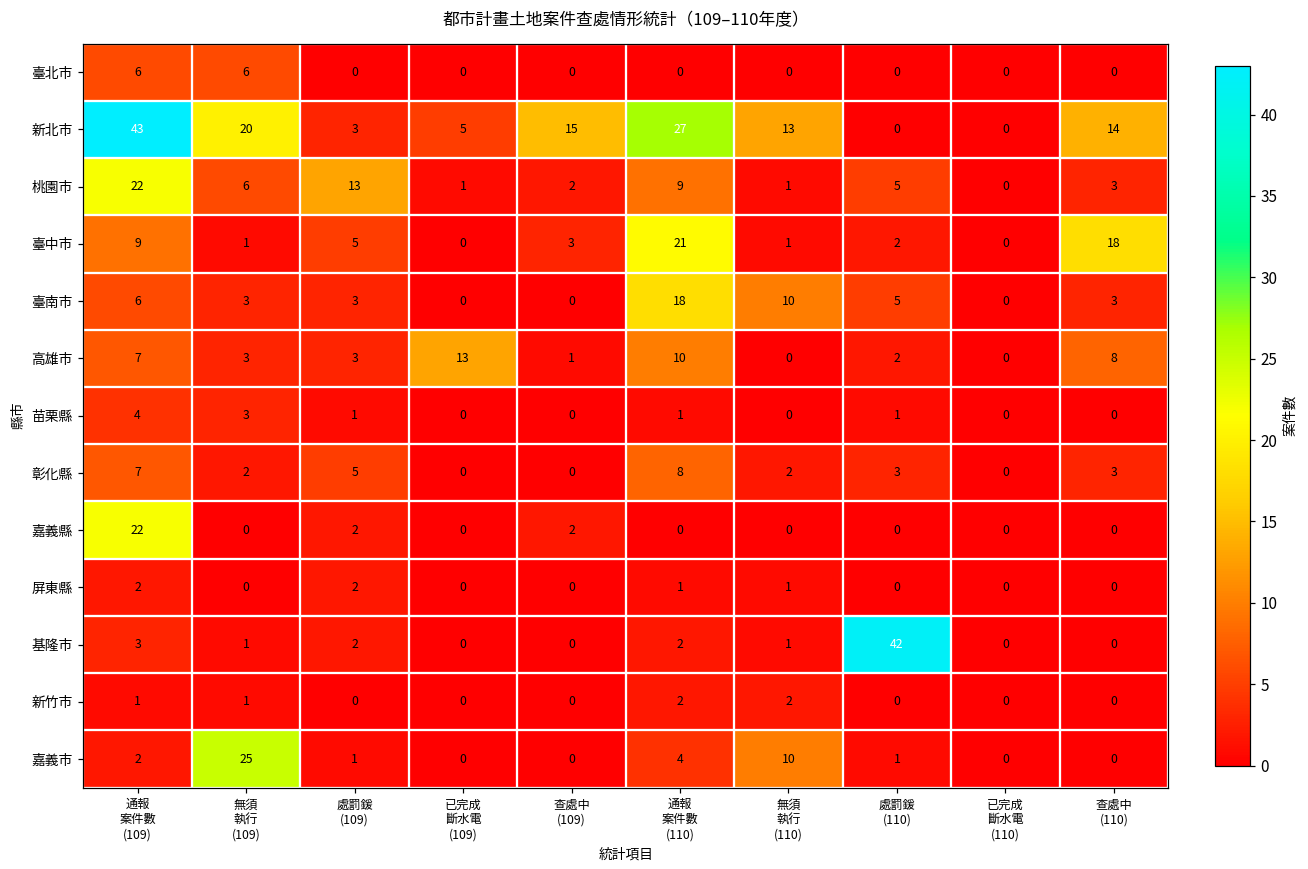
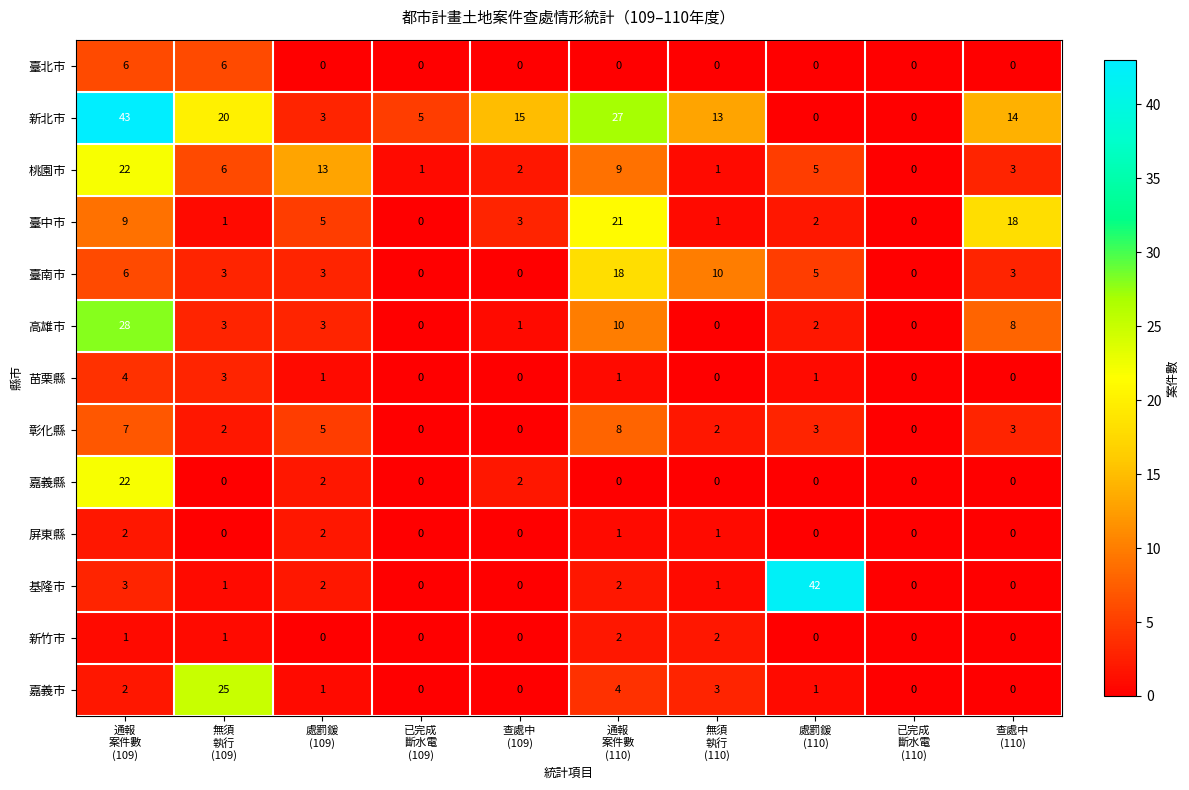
  {
    "臺北市": {
      "通報 案件數 (109)": 6,
      "無須 執行 (109)": 6,
      "處罰鍰 (109)": 0,
      "已完成 斷水電 (109)": 0,
      "查處中 (109)": 0,
      "通報 案件數 (110)": 0,
      "無須 執行 (110)": 0,
      "處罰鍰 (110)": 0,
      "已完成 斷水電 (110)": 0,
      "查處中 (110)": 0
    },
    "新北市": {
      "通報 案件數 (109)": 43,
      "無須 執行 (109)": 20,
      "處罰鍰 (109)": 3,
      "已完成 斷水電 (109)": 5,
      "查處中 (109)": 15,
      "通報 案件數 (110)": 27,
      "無須 執行 (110)": 13,
      "處罰鍰 (110)": 0,
      "已完成 斷水電 (110)": 0,
      "查處中 (110)": 14
    },
    "桃園市": {
      "通報 案件數 (109)": 22,
      "無須 執行 (109)": 6,
      "處罰鍰 (109)": 13,
      "已完成 斷水電 (109)": 1,
      "查處中 (109)": 2,
      "通報 案件數 (110)": 9,
      "無須 執行 (110)": 1,
      "處罰鍰 (110)": 5,
      "已完成 斷水電 (110)": 0,
      "查處中 (110)": 3
    },
    "臺中市": {
      "通報 案件數 (109)": 9,
      "無須 執行 (109)": 1,
      "處罰鍰 (109)": 5,
      "已完成 斷水電 (109)": 0,
      "查處中 (109)": 3,
      "通報 案件數 (110)": 21,
      "無須 執行 (110)": 1,
      "處罰鍰 (110)": 2,
      "已完成 斷水電 (110)": 0,
      "查處中 (110)": 18
    },
    "臺南市": {
      "通報 案件數 (109)": 6,
      "無須 執行 (109)": 3,
      "處罰鍰 (109)": 3,
      "已完成 斷水電 (109)": 0,
      "查處中 (109)": 0,
      "通報 案件數 (110)": 18,
      "無須 執行 (110)": 10,
      "處罰鍰 (110)": 5,
      "已完成 斷水電 (110)": 0,
      "查處中 (110)": 3
    },
    "高雄市": {
-     "通報 案件數 (109)": 7,
+     "通報 案件數 (109)": 28,
      "無須 執行 (109)": 3,
      "處罰鍰 (109)": 3,
-     "已完成 斷水電 (109)": 13,
+     "已完成 斷水電 (109)": 0,
      "查處中 (109)": 1,
      "通報 案件數 (110)": 10,
      "無須 執行 (110)": 0,
      "處罰鍰 (110)": 2,
      "已完成 斷水電 (110)": 0,
      "查處中 (110)": 8
    },
    "苗栗縣": {
      "通報 案件數 (109)": 4,
      "無須 執行 (109)": 3,
      "處罰鍰 (109)": 1,
      "已完成 斷水電 (109)": 0,
      "查處中 (109)": 0,
      "通報 案件數 (110)": 1,
      "無須 執行 (110)": 0,
      "處罰鍰 (110)": 1,
      "已完成 斷水電 (110)": 0,
      "查處中 (110)": 0
    },
    "彰化縣": {
      "通報 案件數 (109)": 7,
      "無須 執行 (109)": 2,
      "處罰鍰 (109)": 5,
      "已完成 斷水電 (109)": 0,
      "查處中 (109)": 0,
      "通報 案件數 (110)": 8,
      "無須 執行 (110)": 2,
      "處罰鍰 (110)": 3,
      "已完成 斷水電 (110)": 0,
      "查處中 (110)": 3
    },
    "嘉義縣": {
      "通報 案件數 (109)": 22,
      "無須 執行 (109)": 0,
      "處罰鍰 (109)": 2,
      "已完成 斷水電 (109)": 0,
      "查處中 (109)": 2,
      "通報 案件數 (110)": 0,
      "無須 執行 (110)": 0,
      "處罰鍰 (110)": 0,
      "已完成 斷水電 (110)": 0,
      "查處中 (110)": 0
    },
    "屏東縣": {
      "通報 案件數 (109)": 2,
      "無須 執行 (109)": 0,
      "處罰鍰 (109)": 2,
      "已完成 斷水電 (109)": 0,
      "查處中 (109)": 0,
      "通報 案件數 (110)": 1,
      "無須 執行 (110)": 1,
      "處罰鍰 (110)": 0,
      "已完成 斷水電 (110)": 0,
      "查處中 (110)": 0
    },
    "基隆市": {
      "通報 案件數 (109)": 3,
      "無須 執行 (109)": 1,
      "處罰鍰 (109)": 2,
      "已完成 斷水電 (109)": 0,
      "查處中 (109)": 0,
      "通報 案件數 (110)": 2,
      "無須 執行 (110)": 1,
      "處罰鍰 (110)": 42,
      "已完成 斷水電 (110)": 0,
      "查處中 (110)": 0
    },
    "新竹市": {
      "通報 案件數 (109)": 1,
      "無須 執行 (109)": 1,
      "處罰鍰 (109)": 0,
      "已完成 斷水電 (109)": 0,
      "查處中 (109)": 0,
      "通報 案件數 (110)": 2,
      "無須 執行 (110)": 2,
      "處罰鍰 (110)": 0,
      "已完成 斷水電 (110)": 0,
      "查處中 (110)": 0
    },
    "嘉義市": {
      "通報 案件數 (109)": 2,
      "無須 執行 (109)": 25,
      "處罰鍰 (109)": 1,
      "已完成 斷水電 (109)": 0,
      "查處中 (109)": 0,
      "通報 案件數 (110)": 4,
-     "無須 執行 (110)": 10,
+     "無須 執行 (110)": 3,
      "處罰鍰 (110)": 1,
      "已完成 斷水電 (110)": 0,
      "查處中 (110)": 0
    }
  }
